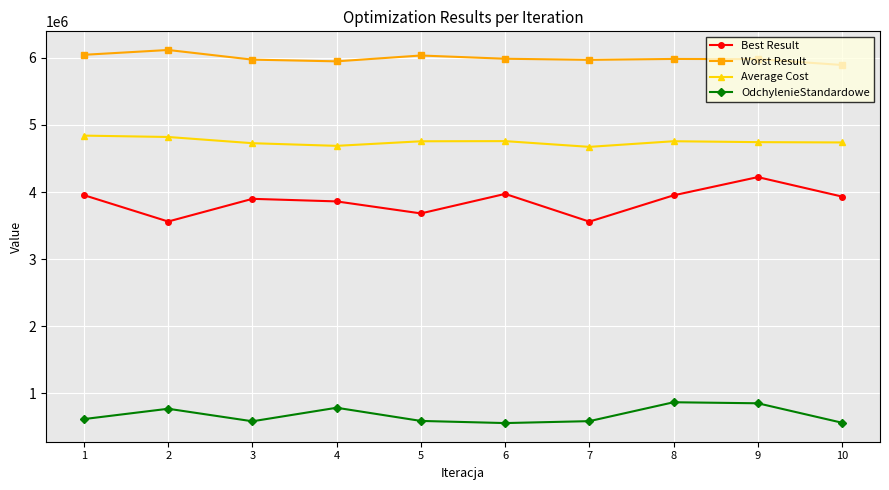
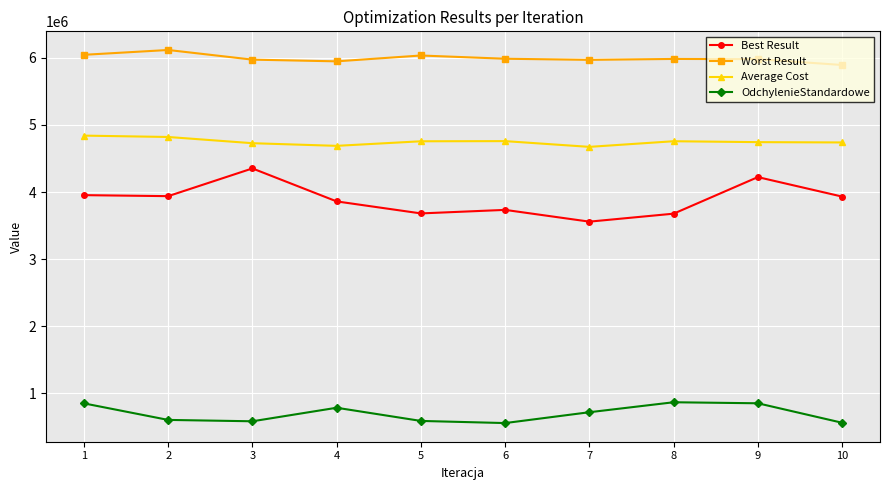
  {
    "Best Result": {
      "1": 4000000,
-     "2": 3600000,
-     "3": 3900000,
+     "2": 3900000,
+     "3": 4400000,
      "4": 3900000,
      "5": 3700000,
-     "6": 4000000,
+     "6": 3700000,
      "7": 3600000,
-     "8": 4000000,
+     "8": 3700000,
      "9": 4200000,
      "10": 3900000
    },
    "OdchylenieStandardowe": {
-     "1": 600000,
-     "2": 800000,
+     "1": 900000,
+     "2": 600000,
      "3": 600000,
      "4": 800000,
      "5": 600000,
      "6": 600000,
-     "7": 600000,
+     "7": 700000,
      "8": 900000,
      "9": 900000,
      "10": 600000
    }
  }
